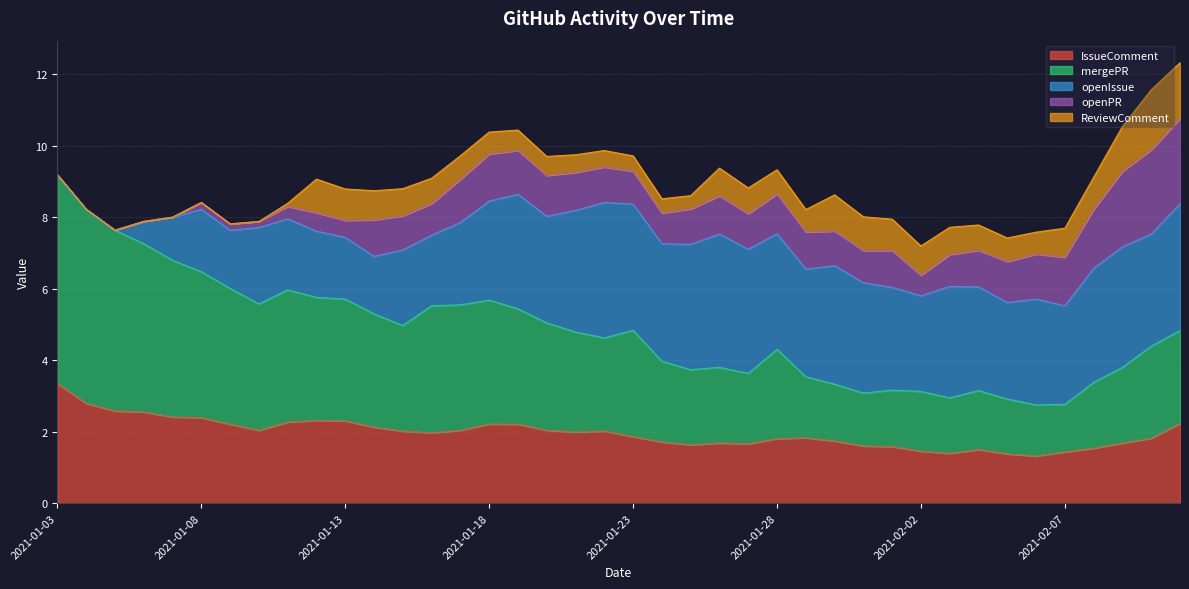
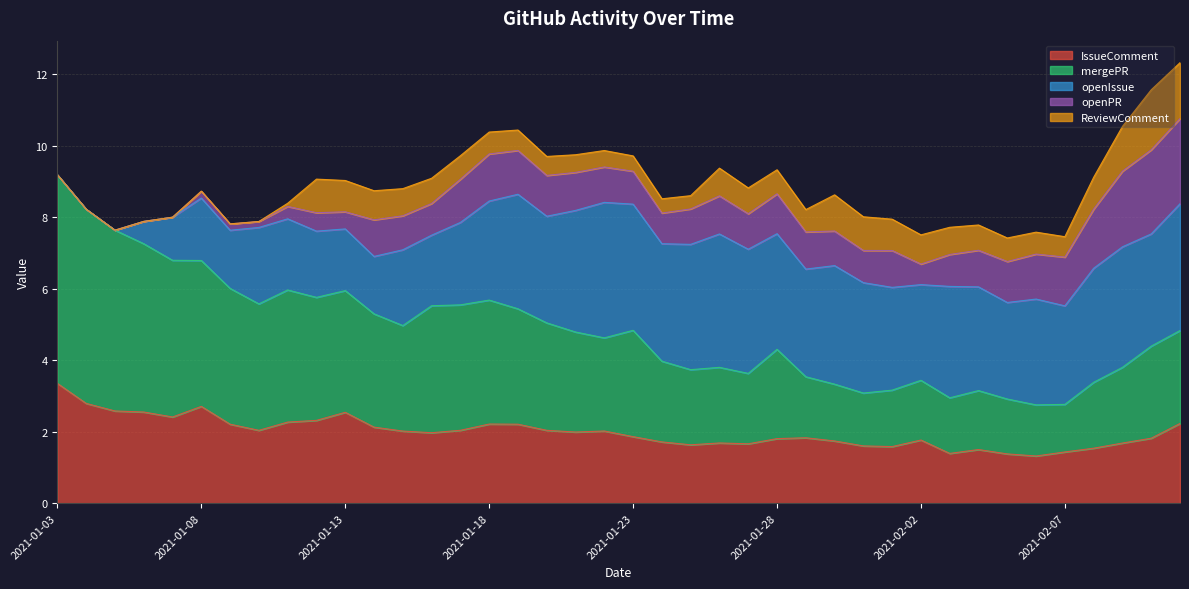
  {
    "IssueComment": {
      "2021-01-03": 3.4,
-     "2021-01-08": 2.4,
-     "2021-01-13": 2.3,
+     "2021-01-08": 2.7,
+     "2021-01-13": 2.5,
      "2021-01-18": 2.2,
      "2021-01-23": 1.9,
      "2021-01-28": 1.8,
-     "2021-02-02": 1.5,
+     "2021-02-02": 1.8,
      "2021-02-07": 1.4
    },
    "mergePR": {
      "2021-01-08": 4.1,
      "2021-01-13": 3.4,
      "2021-01-18": 3.5,
      "2021-01-23": 3.0,
      "2021-01-28": 2.5,
      "2021-02-02": 1.7,
      "2021-02-07": 1.3
    },
    "openIssue": {
      "2021-01-08": 1.7,
      "2021-01-13": 1.7,
      "2021-01-18": 2.8,
      "2021-01-23": 3.5,
      "2021-01-28": 3.2,
      "2021-02-02": 2.7,
      "2021-02-07": 2.8
    },
    "openPR": {
      "2021-01-13": 0.5,
      "2021-01-18": 1.3,
      "2021-01-23": 0.9,
      "2021-01-28": 1.1,
      "2021-02-02": 0.6,
      "2021-02-07": 1.4
    },
    "ReviewComment": {
      "2021-01-13": 0.9,
      "2021-01-18": 0.6,
      "2021-01-23": 0.4,
      "2021-01-28": 0.7,
      "2021-02-02": 0.8,
-     "2021-02-07": 0.8
+     "2021-02-07": 0.6
    }
  }
